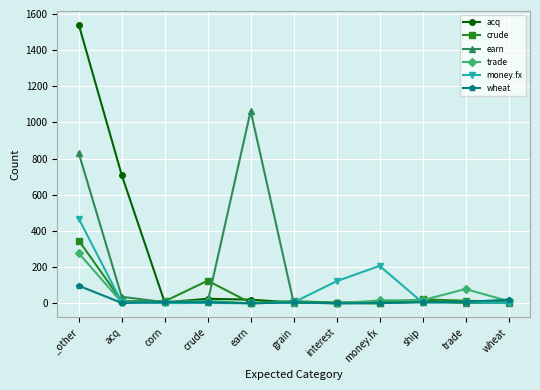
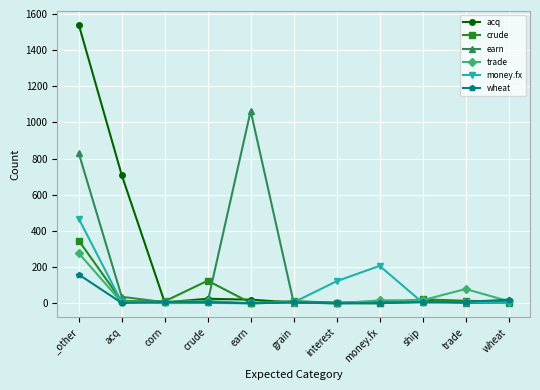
  {
    "acq": {
      "_other": 1540,
      "acq": 710,
      "earn": 20
    },
    "money.fx": {
      "_other": 470,
      "interest": 120,
      "money.fx": 210
    },
    "wheat": {
-     "_other": 100
+     "_other": 160
    }
  }
